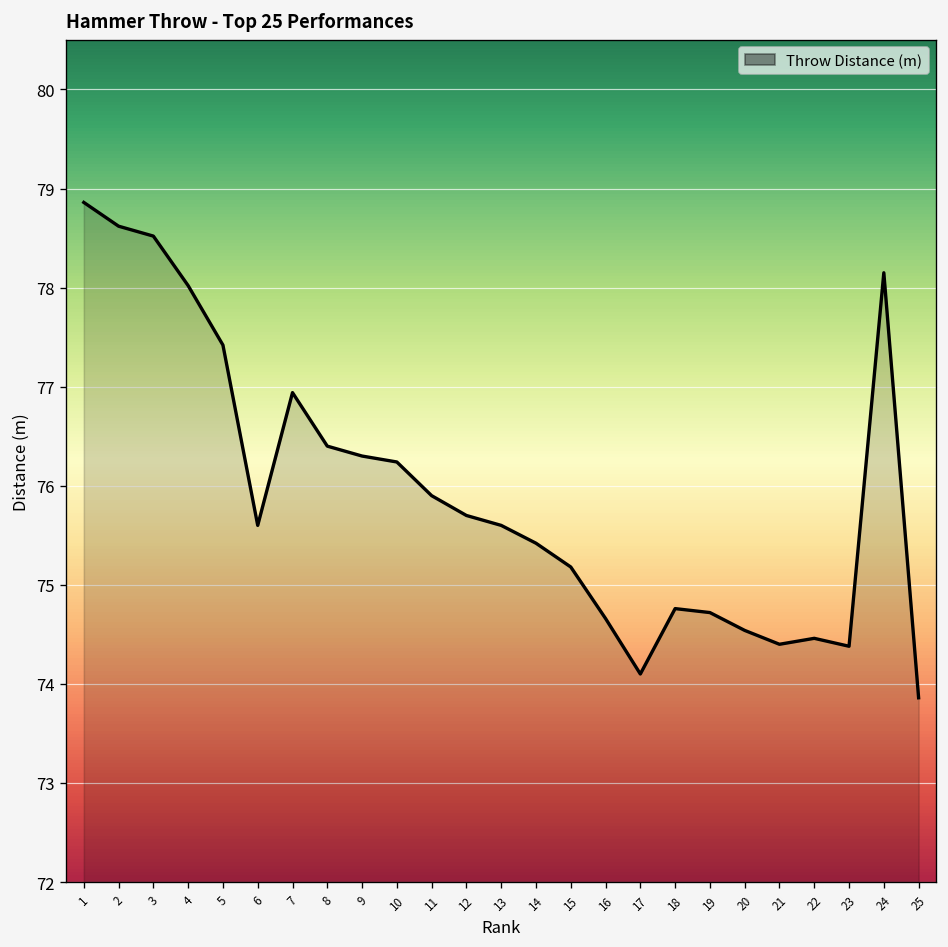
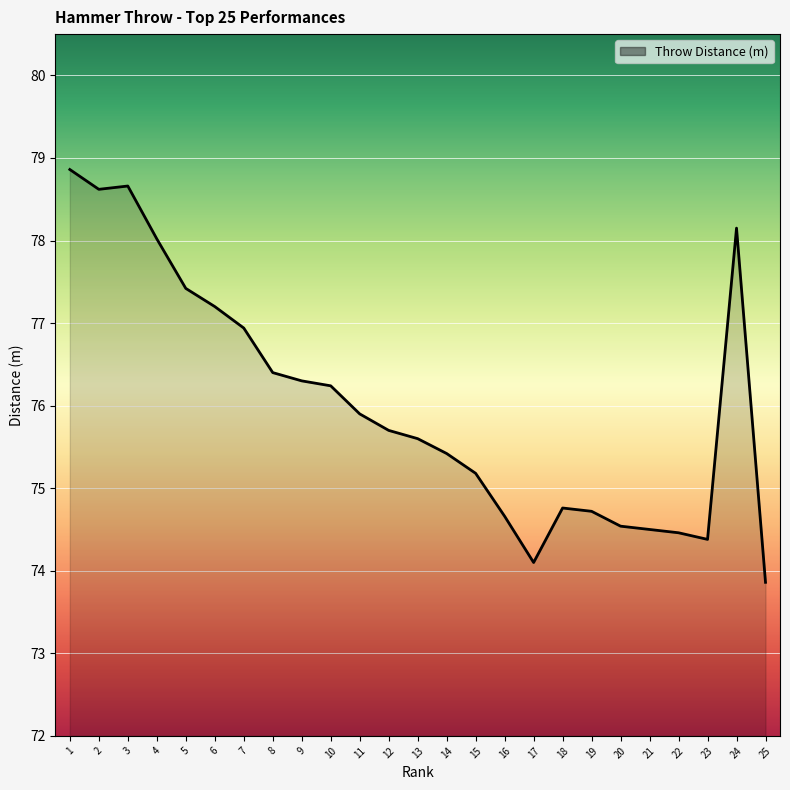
  {
    "1": 78.9,
    "2": 78.6,
-   "3": 78.5,
+   "3": 78.7,
    "4": 78.0,
    "5": 77.4,
-   "6": 75.6,
+   "6": 77.2,
    "7": 76.9,
    "8": 76.4,
    "9": 76.3,
    "10": 76.2,
    "11": 75.9,
    "12": 75.7,
    "13": 75.6,
    "14": 75.4,
    "15": 75.2,
    "16": 74.7,
    "17": 74.1,
    "18": 74.8,
    "19": 74.7,
    "20": 74.5,
-   "21": 74.4,
+   "21": 74.5,
    "22": 74.5,
    "23": 74.4,
    "24": 78.2,
    "25": 73.9
  }
